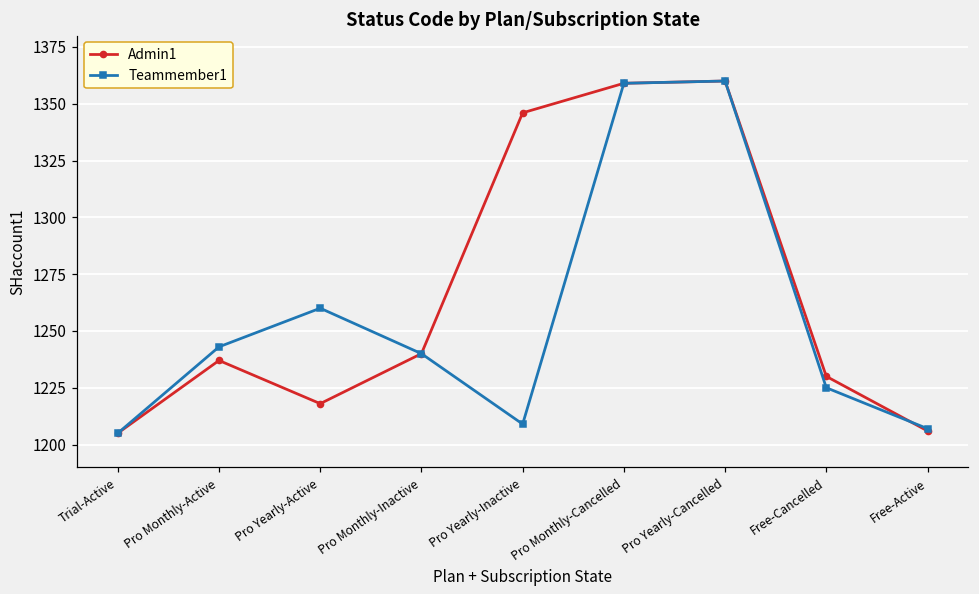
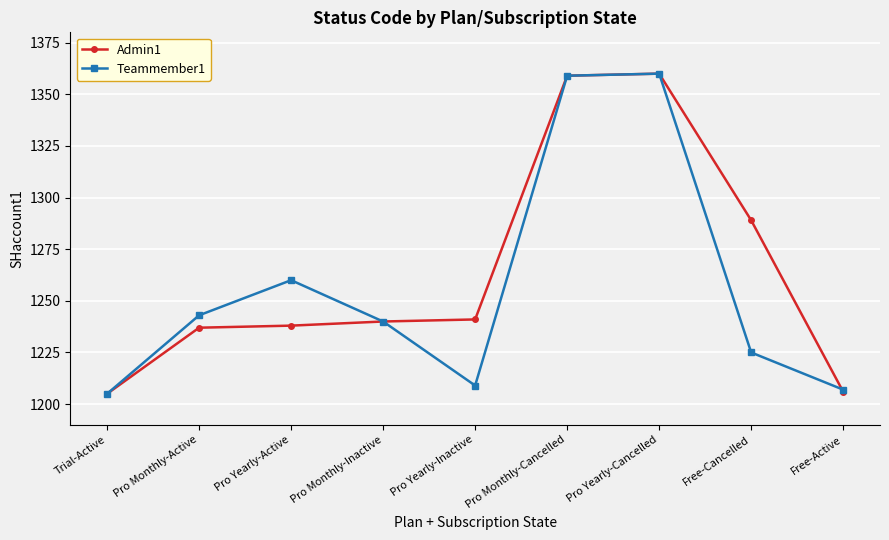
  {
    "Admin1": {
      "Pro Monthly-Active": 1237,
-     "Pro Yearly-Active": 1218,
-     "Pro Yearly-Inactive": 1346,
-     "Free-Cancelled": 1230
+     "Pro Yearly-Active": 1238,
+     "Pro Yearly-Inactive": 1241,
+     "Free-Cancelled": 1289
    },
    "Teammember1": {
      "Pro Monthly-Active": 1243,
      "Pro Yearly-Active": 1260,
      "Pro Yearly-Inactive": 1209,
      "Free-Cancelled": 1225
    }
  }
